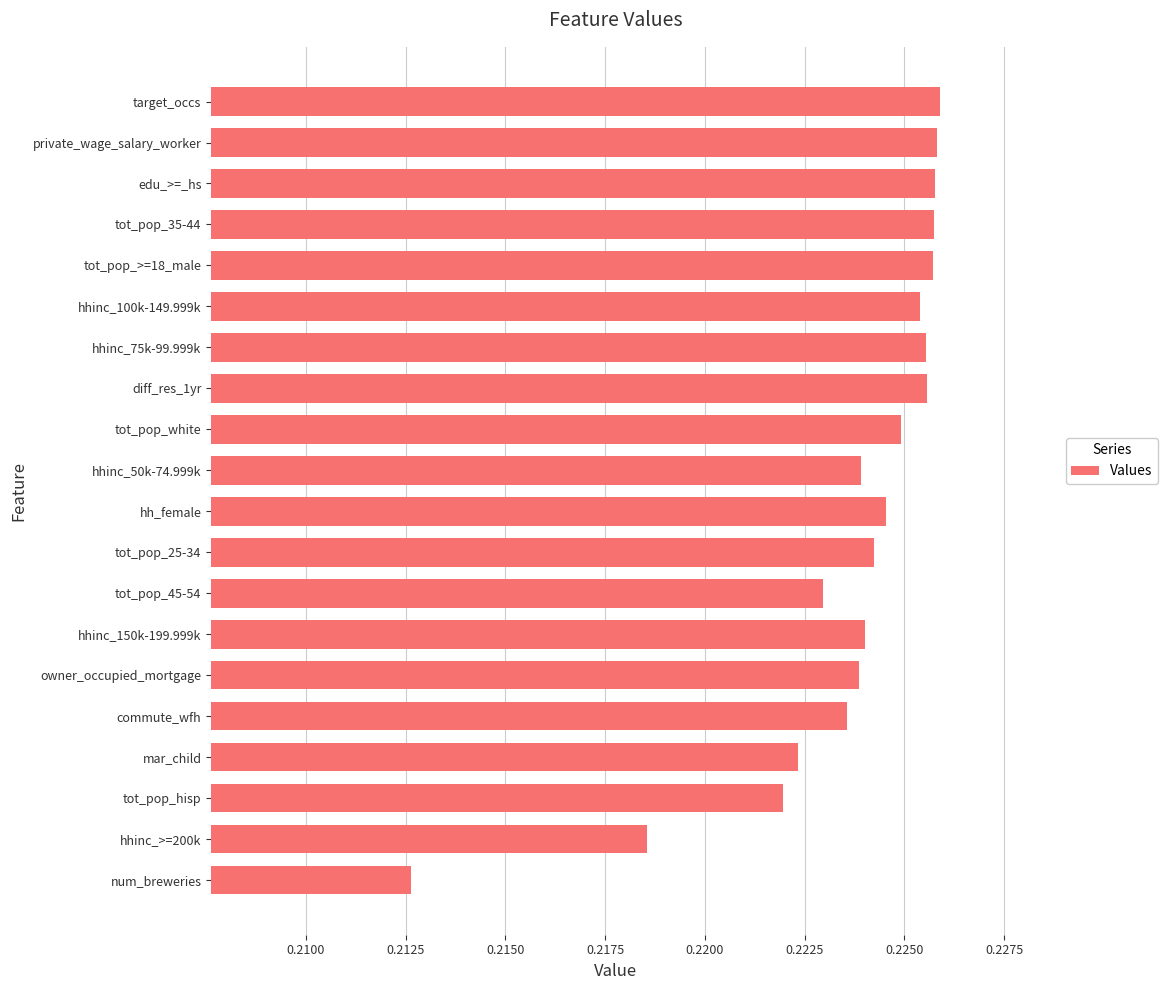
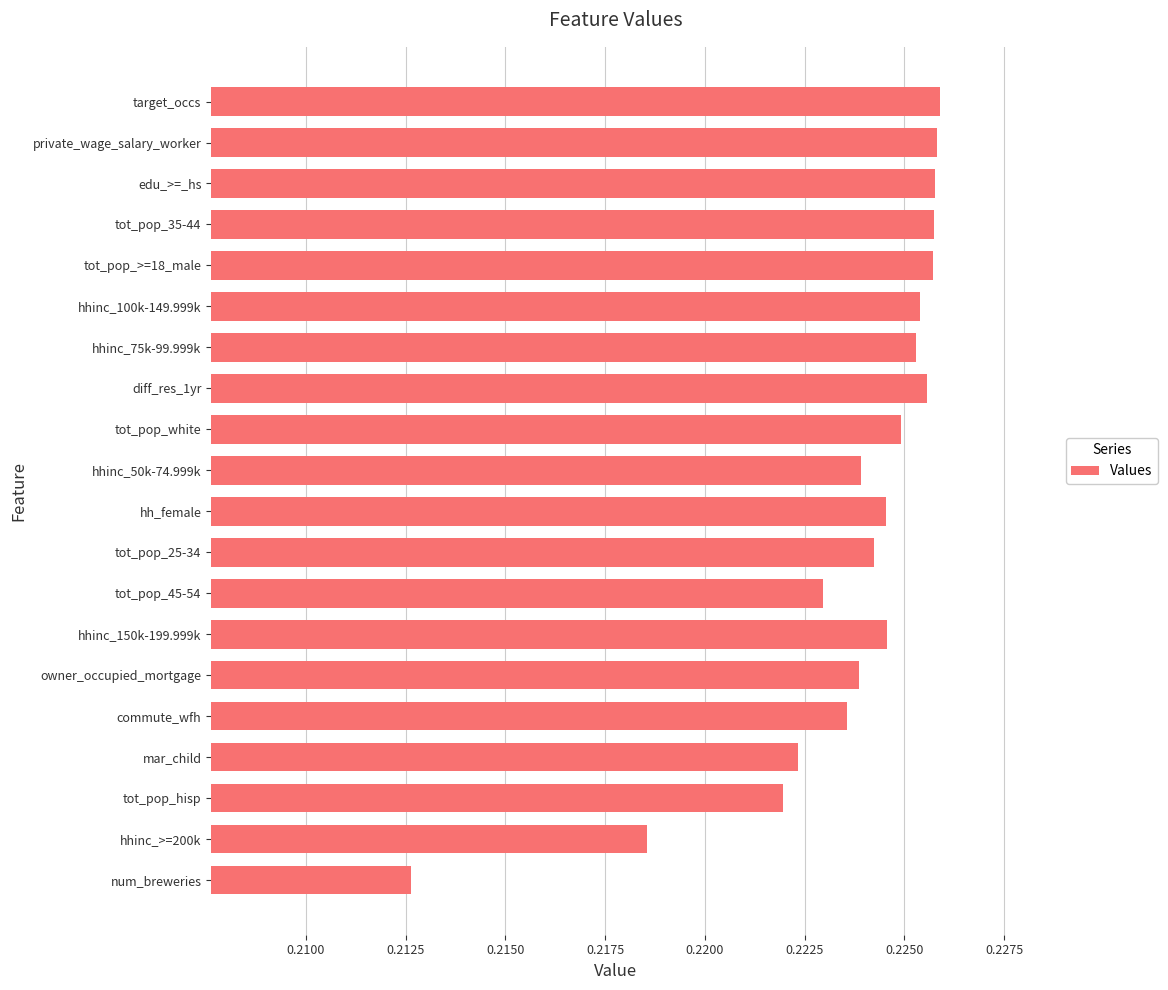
  {
    "target_occs": 0.2259,
    "private_wage_salary_worker": 0.2258,
    "edu_>=_hs": 0.2258,
    "tot_pop_35-44": 0.2258,
    "tot_pop_>=18_male": 0.2257,
    "hhinc_100k-149.999k": 0.2254,
-   "hhinc_75k-99.999k": 0.2256,
+   "hhinc_75k-99.999k": 0.2253,
    "diff_res_1yr": 0.2256,
    "tot_pop_white": 0.2249,
    "hhinc_50k-74.999k": 0.2239,
    "hh_female": 0.2246,
    "tot_pop_25-34": 0.2242,
    "tot_pop_45-54": 0.2230,
-   "hhinc_150k-199.999k": 0.2240,
+   "hhinc_150k-199.999k": 0.2246,
    "owner_occupied_mortgage": 0.2239,
    "commute_wfh": 0.2236,
    "mar_child": 0.2223,
    "tot_pop_hisp": 0.2220,
    "hhinc_>=200k": 0.2186,
    "num_breweries": 0.2126
  }
